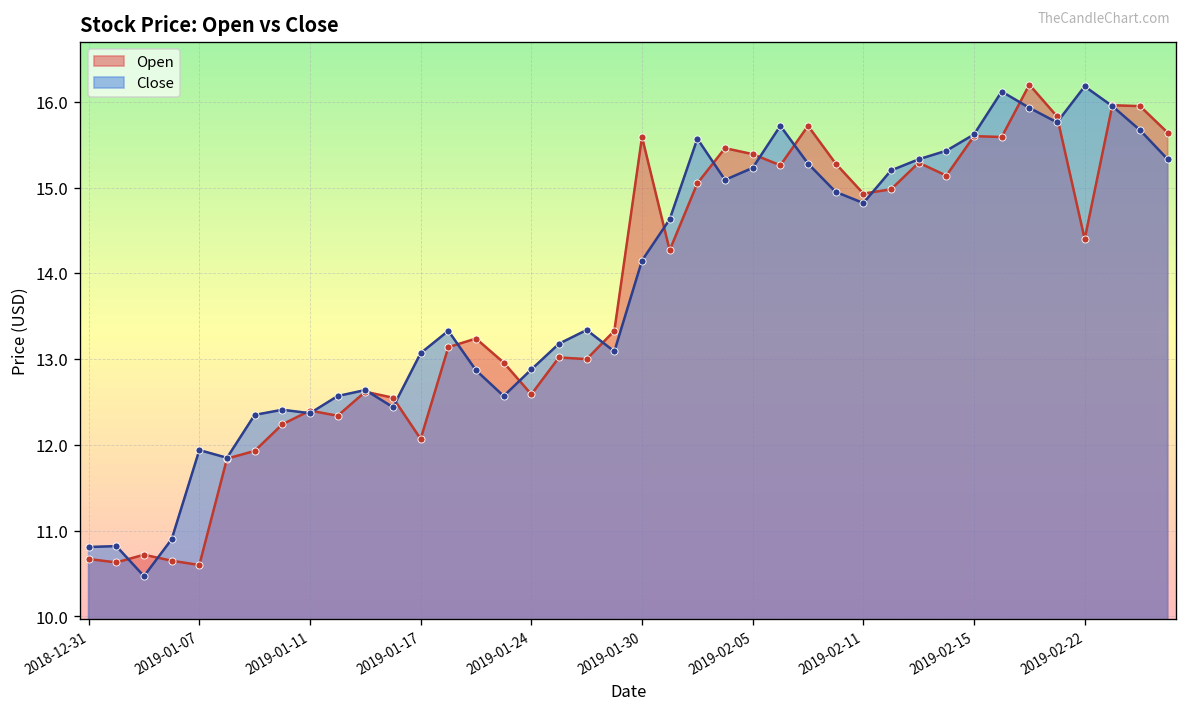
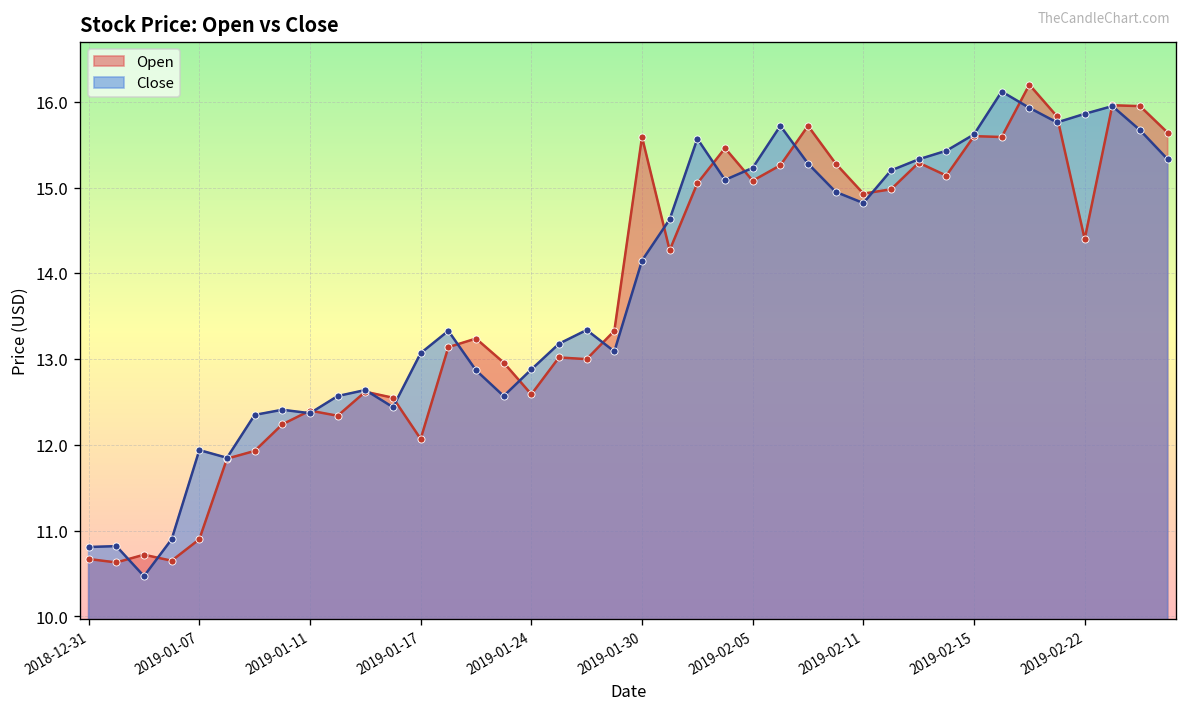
  {
    "Open": {
      "2018-12-31": 10.7,
-     "2019-01-07": 10.6,
+     "2019-01-07": 10.9,
      "2019-01-17": 12.1,
      "2019-01-24": 12.6,
      "2019-01-30": 15.6,
-     "2019-02-05": 15.4,
+     "2019-02-05": 15.1,
      "2019-02-11": 14.9,
      "2019-02-22": 14.4
    },
    "Close": {
      "2018-12-31": 10.8,
      "2019-01-07": 11.9,
      "2019-01-17": 13.1,
      "2019-01-24": 12.9,
      "2019-01-30": 14.2,
      "2019-02-05": 15.2,
      "2019-02-11": 14.8,
-     "2019-02-22": 16.2
+     "2019-02-22": 15.9
    }
  }
